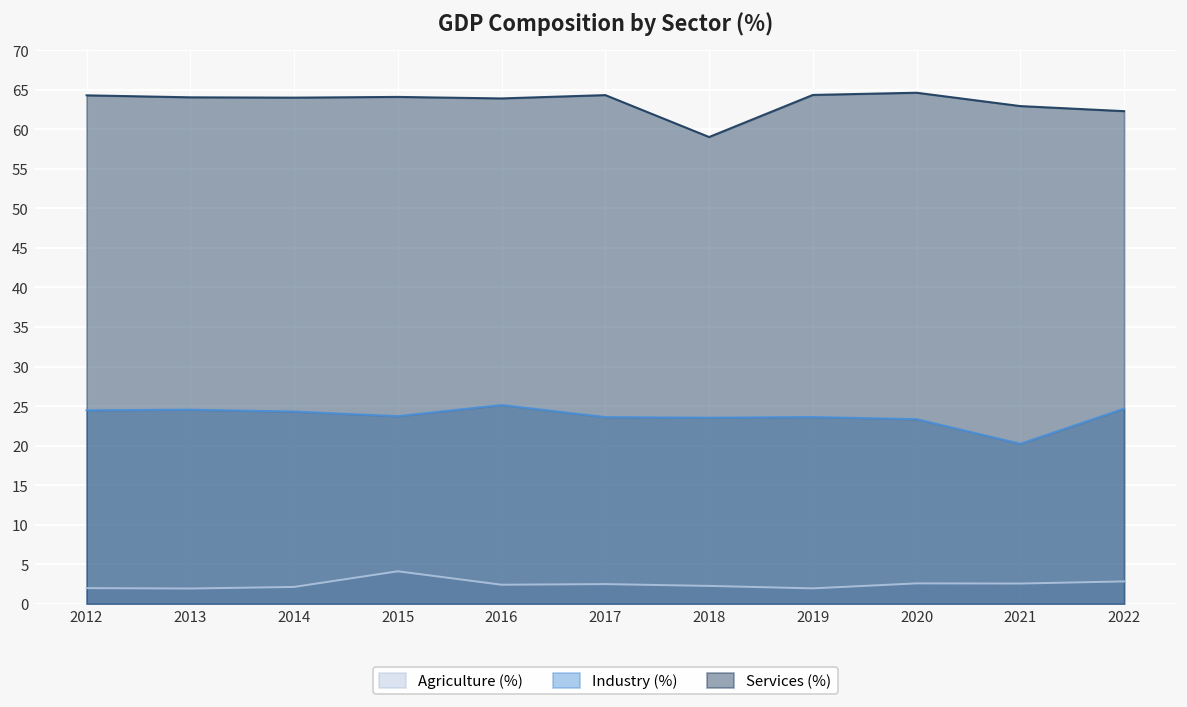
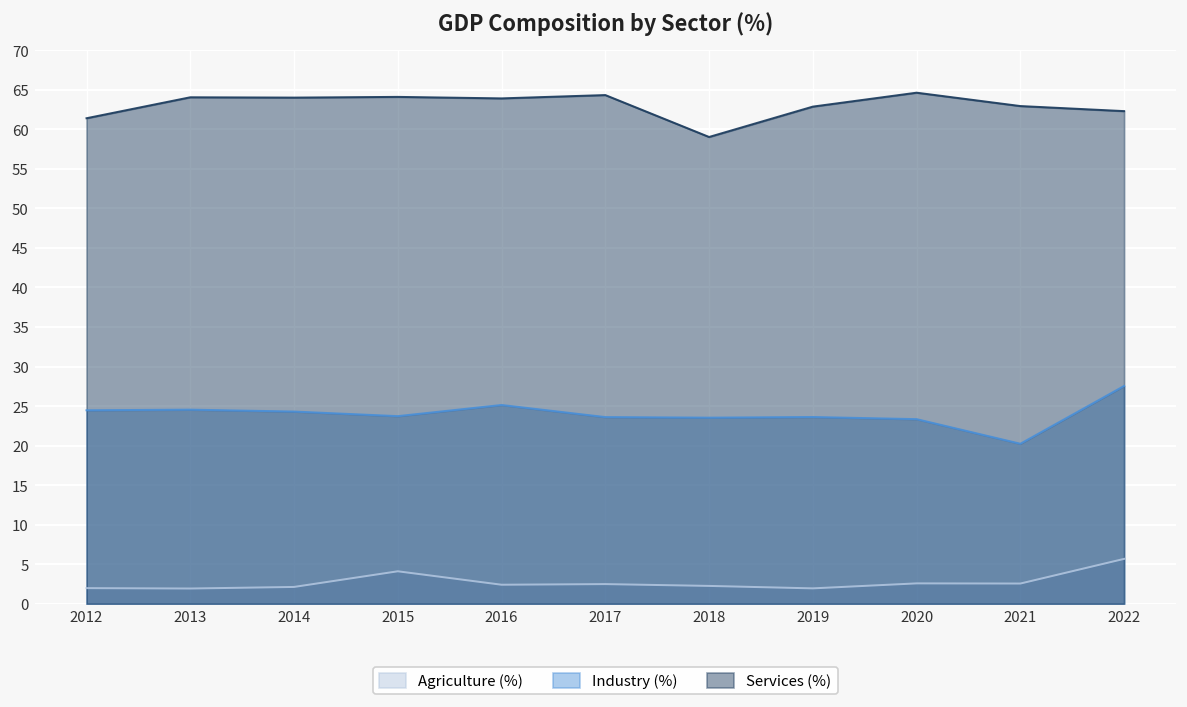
  {
    "Agriculture (%)": {
      "2012": 2,
      "2013": 2,
      "2014": 2,
      "2015": 4,
      "2016": 2,
      "2017": 2,
      "2018": 2,
      "2019": 2,
      "2020": 3,
      "2021": 3,
-     "2022": 3
+     "2022": 6
    },
    "Industry (%)": {
      "2012": 24,
      "2013": 25,
      "2014": 24,
      "2015": 24,
      "2016": 25,
      "2017": 24,
      "2018": 24,
      "2019": 24,
      "2020": 23,
      "2021": 20,
-     "2022": 25
+     "2022": 28
    },
    "Services (%)": {
-     "2012": 64,
+     "2012": 61,
      "2013": 64,
      "2014": 64,
      "2015": 64,
      "2016": 64,
      "2017": 64,
      "2018": 59,
-     "2019": 64,
+     "2019": 63,
      "2020": 65,
      "2021": 63,
      "2022": 62
    }
  }
